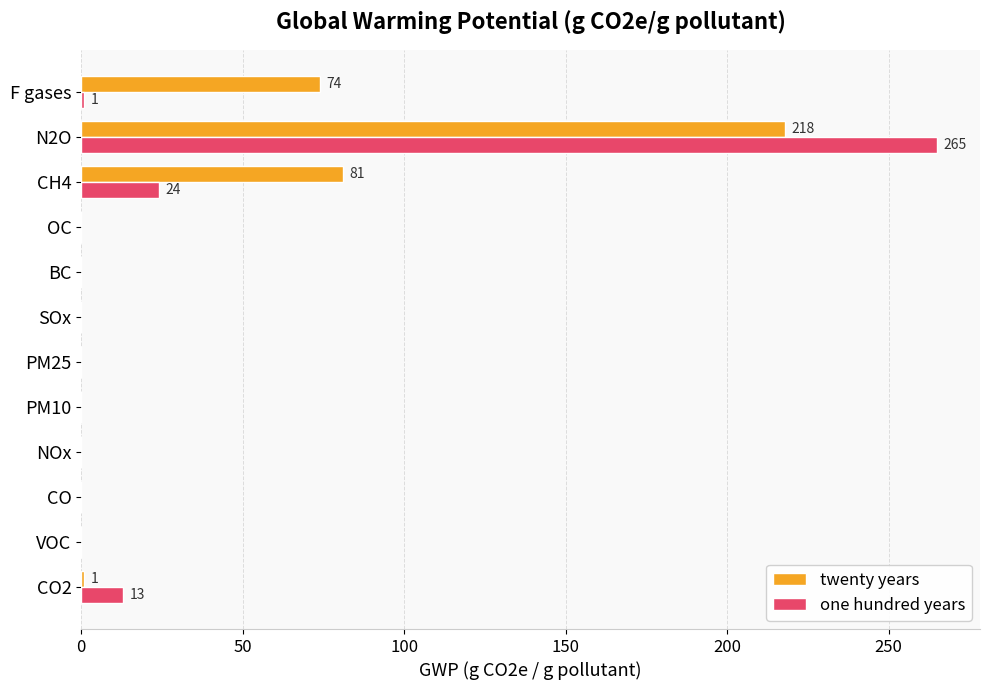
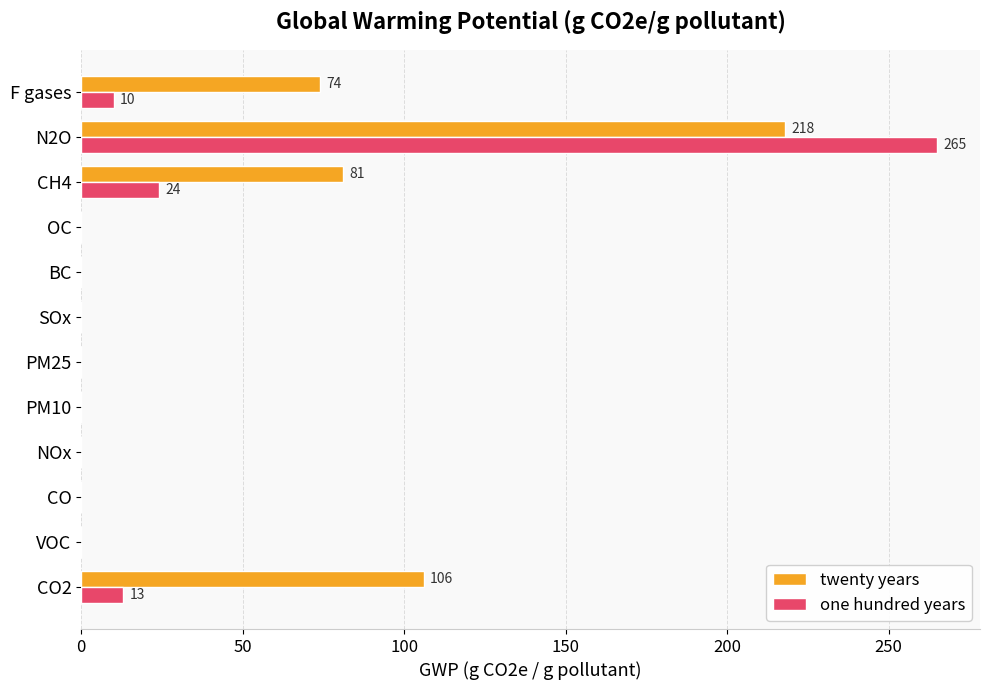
  {
    "twenty years": {
      "F gases": 74,
      "N2O": 218,
      "CH4": 81,
-     "CO2": 1
+     "CO2": 106
    },
    "one hundred years": {
-     "F gases": 1,
+     "F gases": 10,
      "N2O": 265,
      "CH4": 24,
      "CO2": 13
    }
  }
